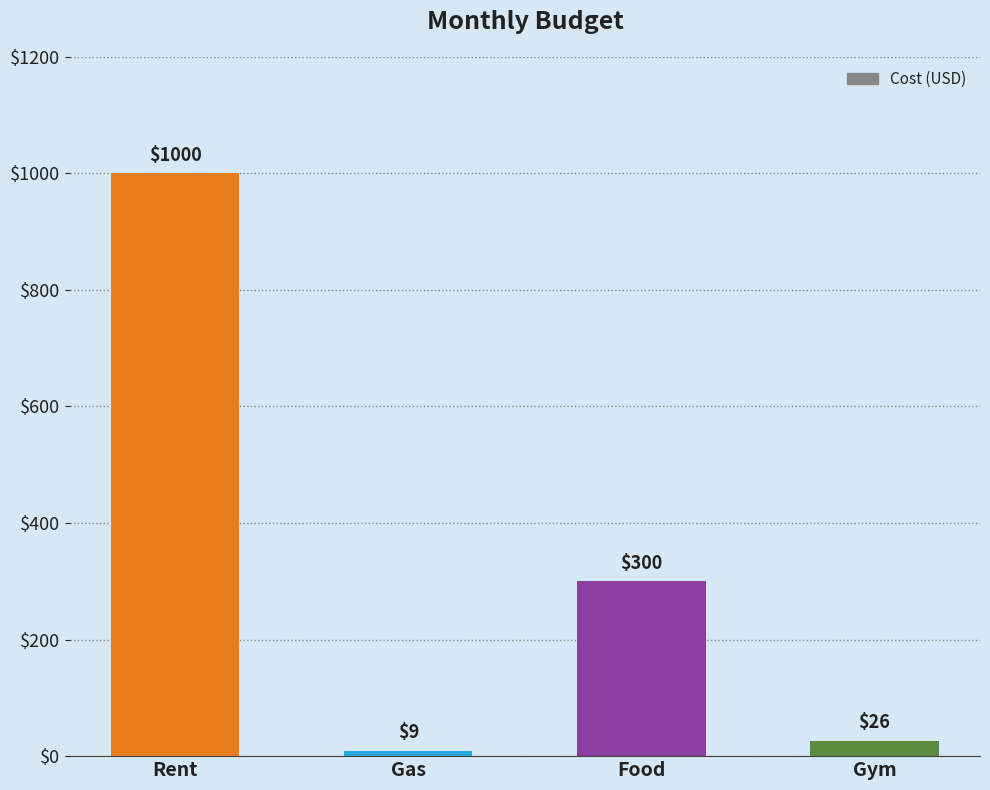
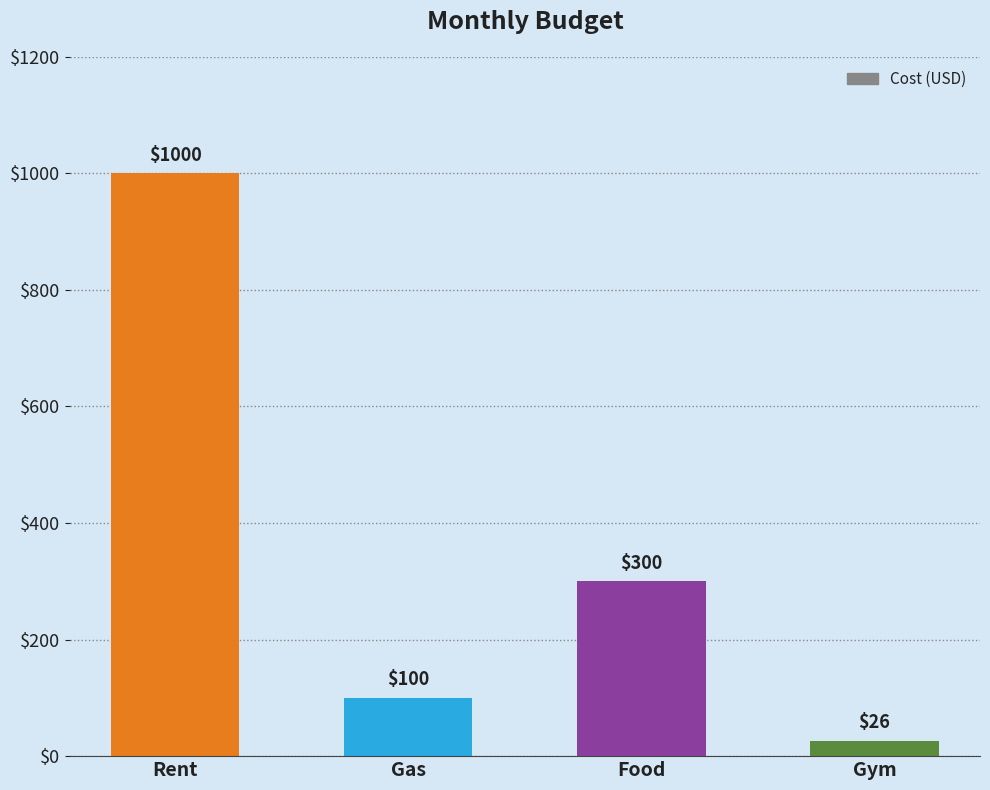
  {
    "Rent": "$1000",
-   "Gas": "$9",
+   "Gas": "$100",
    "Food": "$300",
    "Gym": "$26"
  }
